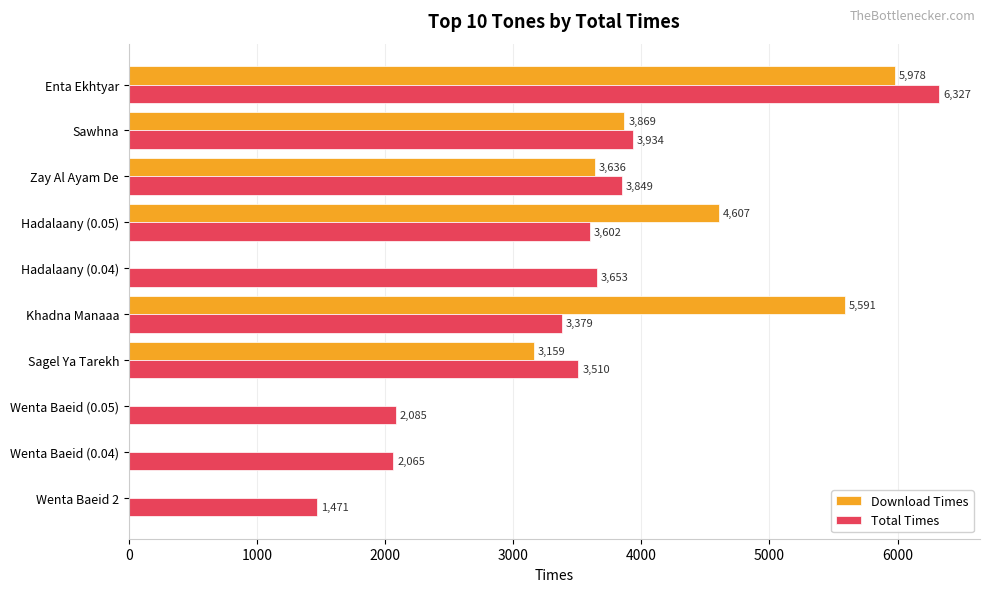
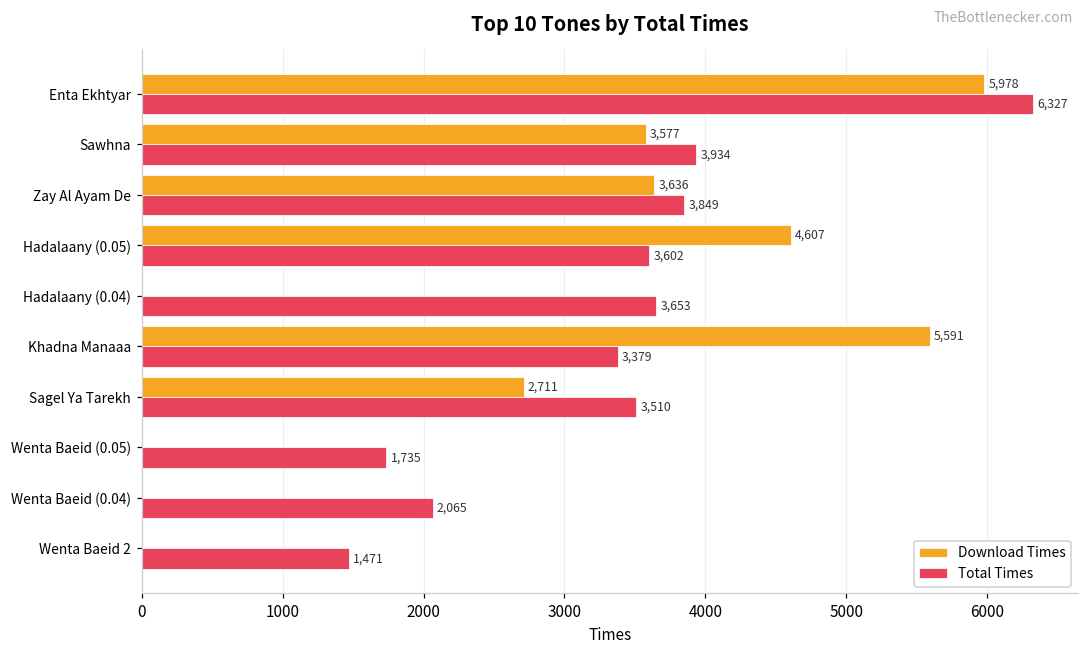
  {
    "Download Times": {
      "Enta Ekhtyar": "5,978",
-     "Sawhna": "3,869",
+     "Sawhna": "3,577",
      "Zay Al Ayam De": "3,636",
      "Hadalaany (0.05)": "4,607",
      "Khadna Manaaa": "5,591",
-     "Sagel Ya Tarekh": "3,159"
+     "Sagel Ya Tarekh": "2,711"
    },
    "Total Times": {
      "Enta Ekhtyar": "6,327",
      "Sawhna": "3,934",
      "Zay Al Ayam De": "3,849",
      "Hadalaany (0.05)": "3,602",
      "Hadalaany (0.04)": "3,653",
      "Khadna Manaaa": "3,379",
      "Sagel Ya Tarekh": "3,510",
-     "Wenta Baeid (0.05)": "2,085",
+     "Wenta Baeid (0.05)": "1,735",
      "Wenta Baeid (0.04)": "2,065",
      "Wenta Baeid 2": "1,471"
    }
  }
